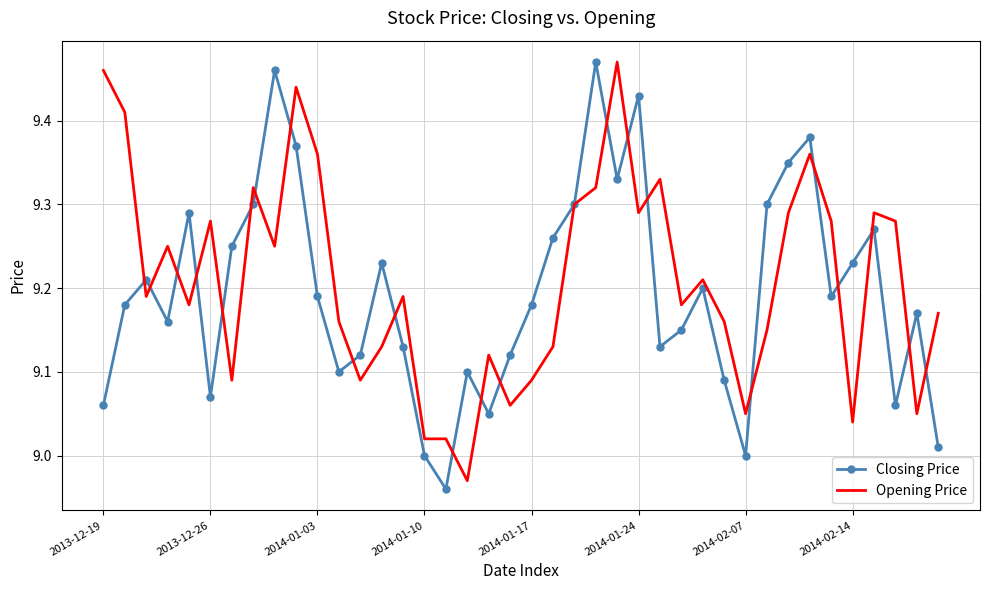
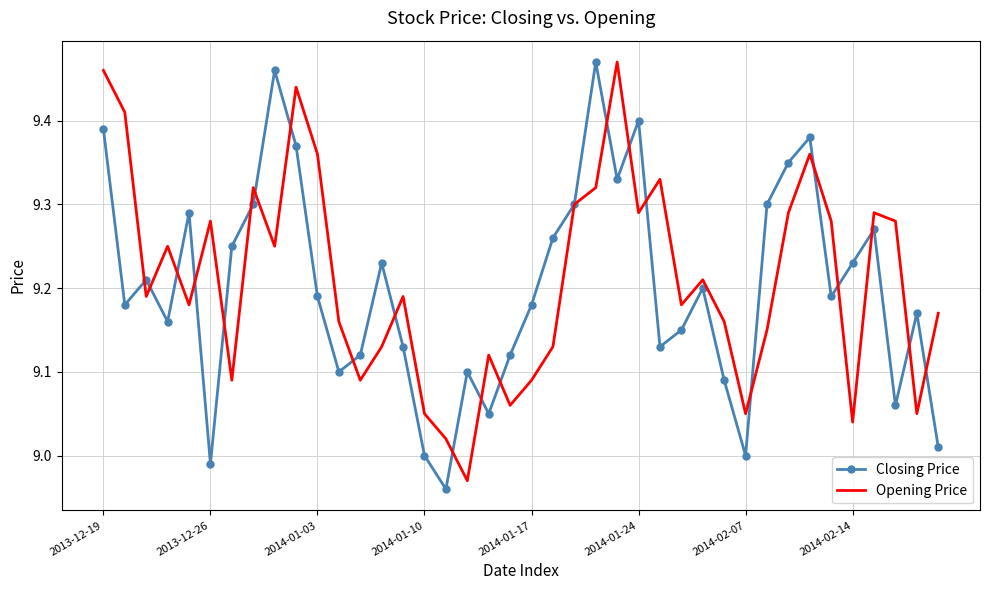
  {
    "Closing Price": {
-     "2013-12-19": 9.06,
-     "2013-12-26": 9.07,
+     "2013-12-19": 9.39,
+     "2013-12-26": 8.99,
      "2014-01-03": 9.19,
      "2014-01-10": 9.00,
      "2014-01-17": 9.18,
-     "2014-01-24": 9.43,
+     "2014-01-24": 9.40,
      "2014-02-07": 9.00,
      "2014-02-14": 9.23
    },
    "Opening Price": {
      "2013-12-19": 9.46,
      "2013-12-26": 9.28,
      "2014-01-03": 9.36,
-     "2014-01-10": 9.02,
+     "2014-01-10": 9.05,
      "2014-01-17": 9.09,
      "2014-01-24": 9.29,
      "2014-02-07": 9.05,
      "2014-02-14": 9.04
    }
  }
